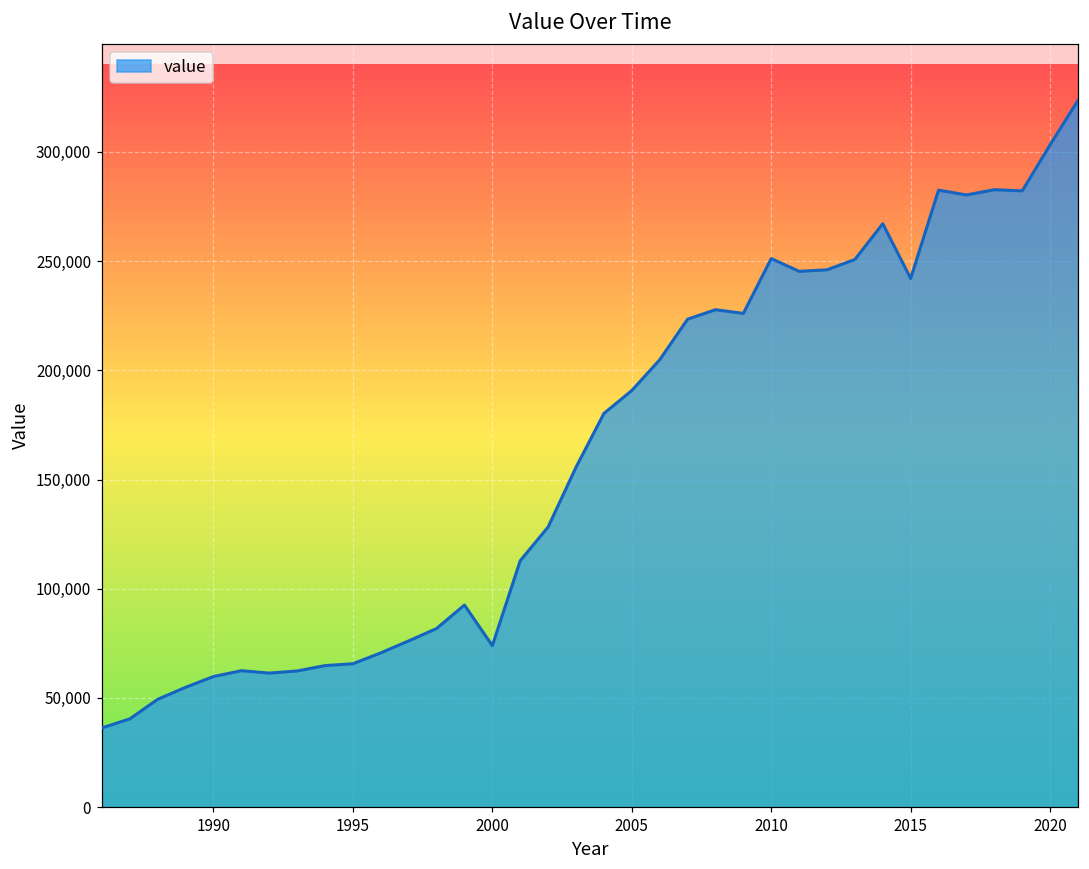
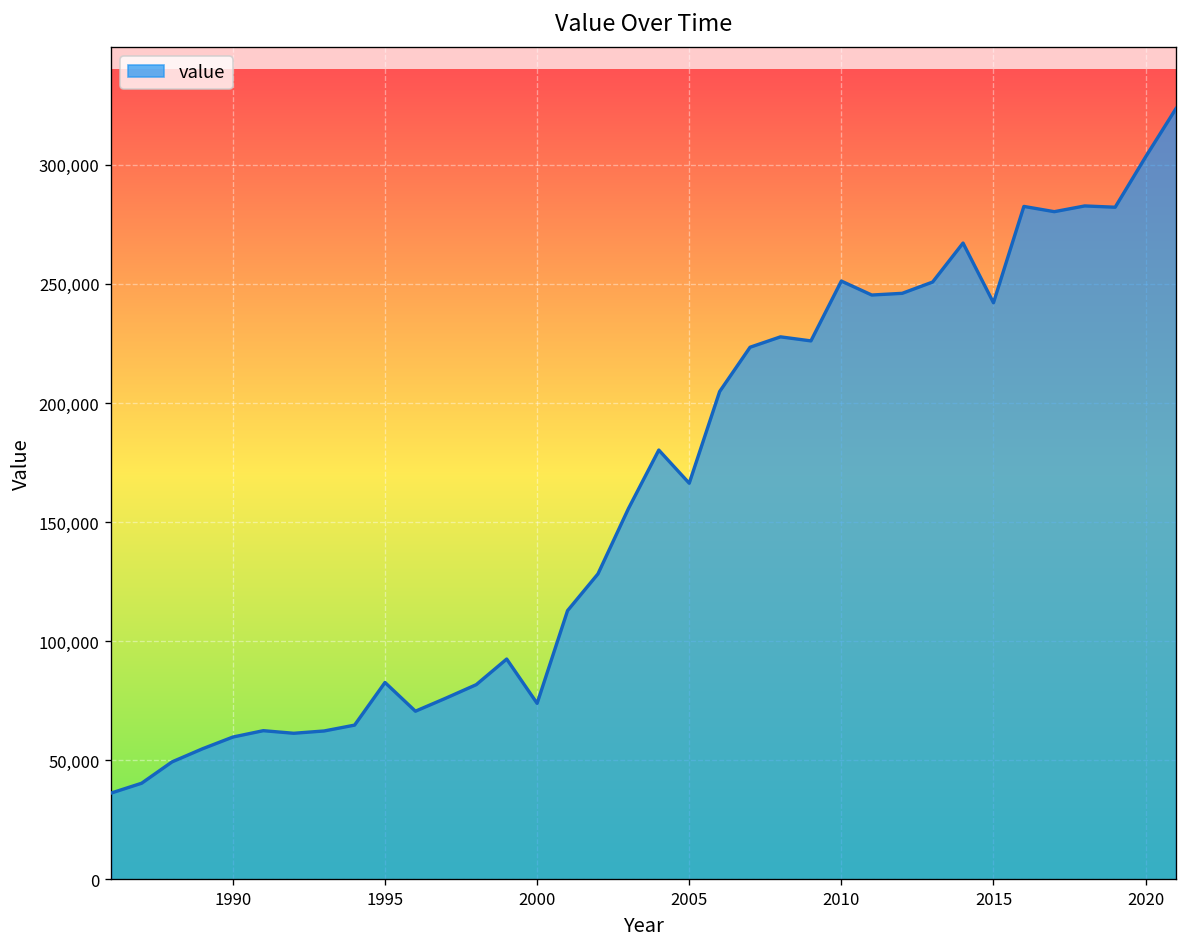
  {
    "1990": "60,000",
-   "1995": "66,000",
+   "1995": "83,000",
    "2000": "74,000",
-   "2005": "191,000",
+   "2005": "166,000",
    "2010": "251,000",
    "2015": "242,000",
    "2020": "303,000"
  }
